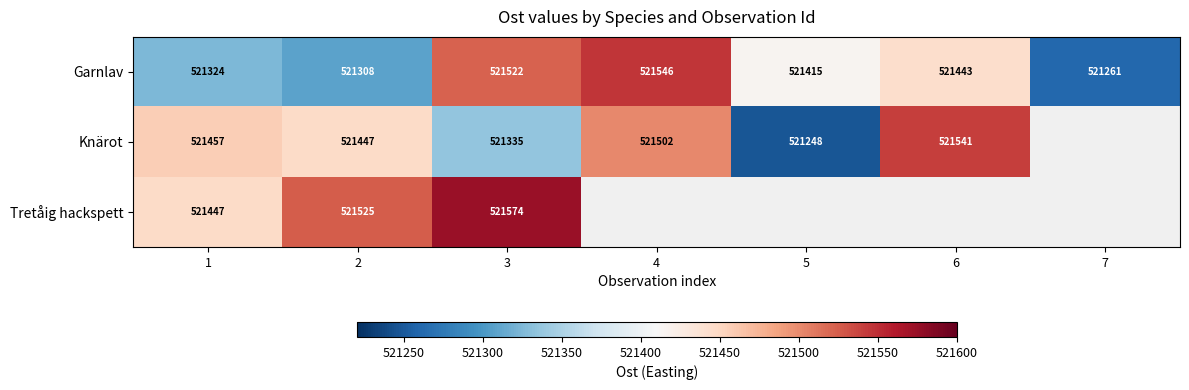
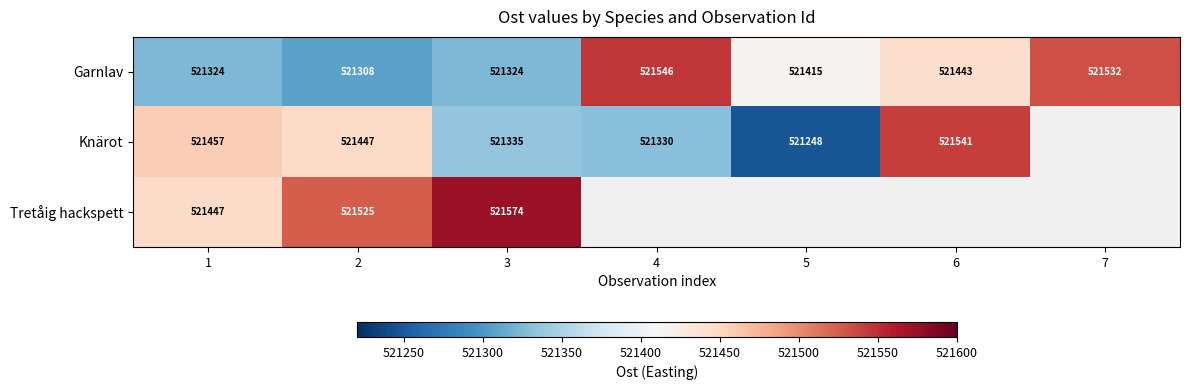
  {
    "Garnlav": {
      "1": 521324,
      "2": 521308,
-     "3": 521522,
+     "3": 521324,
      "4": 521546,
      "5": 521415,
      "6": 521443,
-     "7": 521261
+     "7": 521532
    },
    "Knärot": {
      "1": 521457,
      "2": 521447,
      "3": 521335,
-     "4": 521502,
+     "4": 521330,
      "5": 521248,
      "6": 521541
    },
    "Tretåig hackspett": {
      "1": 521447,
      "2": 521525,
      "3": 521574
    }
  }
